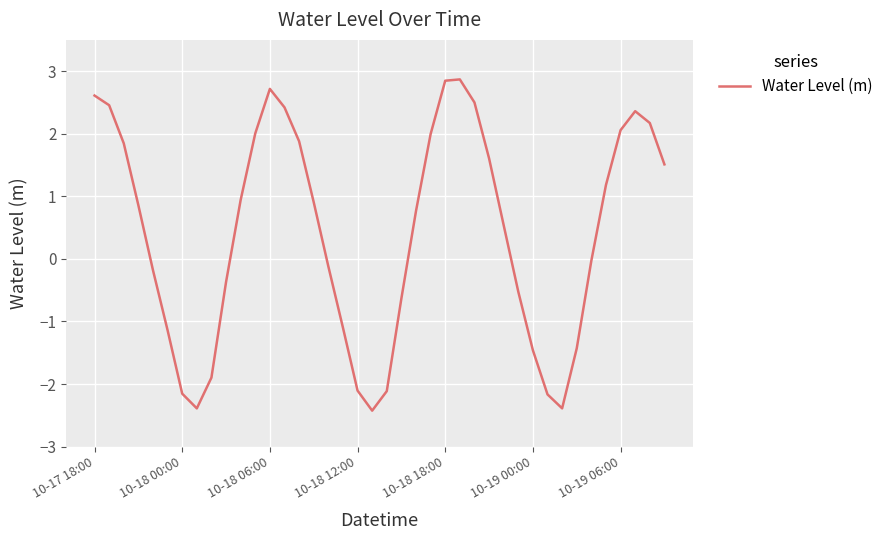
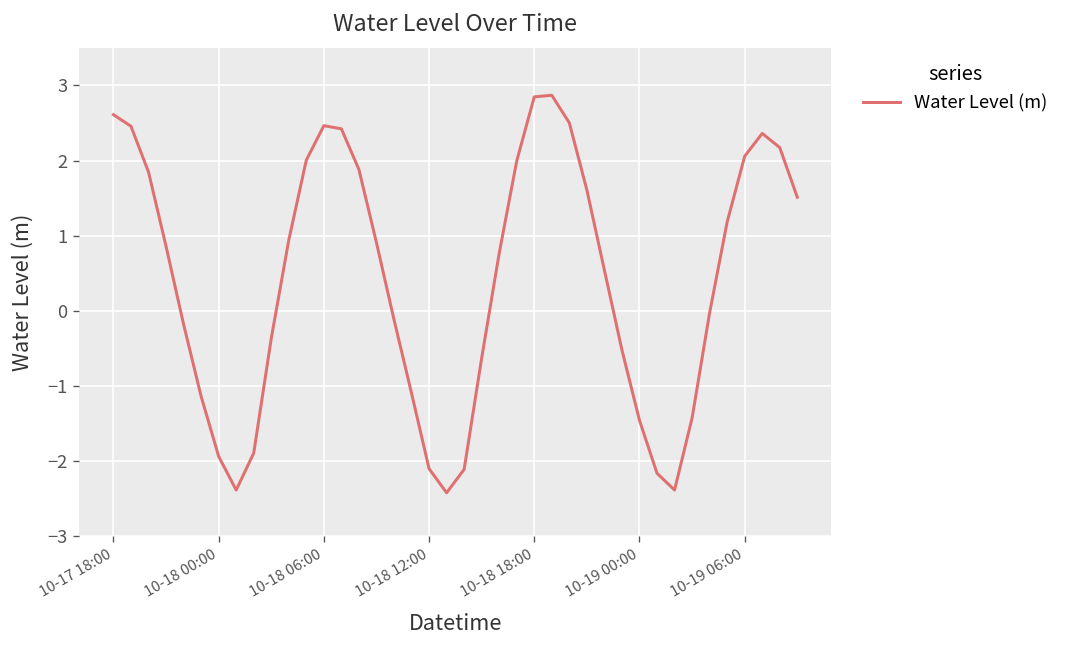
  {
    "10-17 18:00": 2.6,
-   "10-18 00:00": -2.2,
-   "10-18 06:00": 2.7,
+   "10-18 00:00": -1.9,
+   "10-18 06:00": 2.5,
    "10-18 12:00": -2.1,
    "10-18 18:00": 2.8,
    "10-19 00:00": -1.5,
    "10-19 06:00": 2.1
  }
